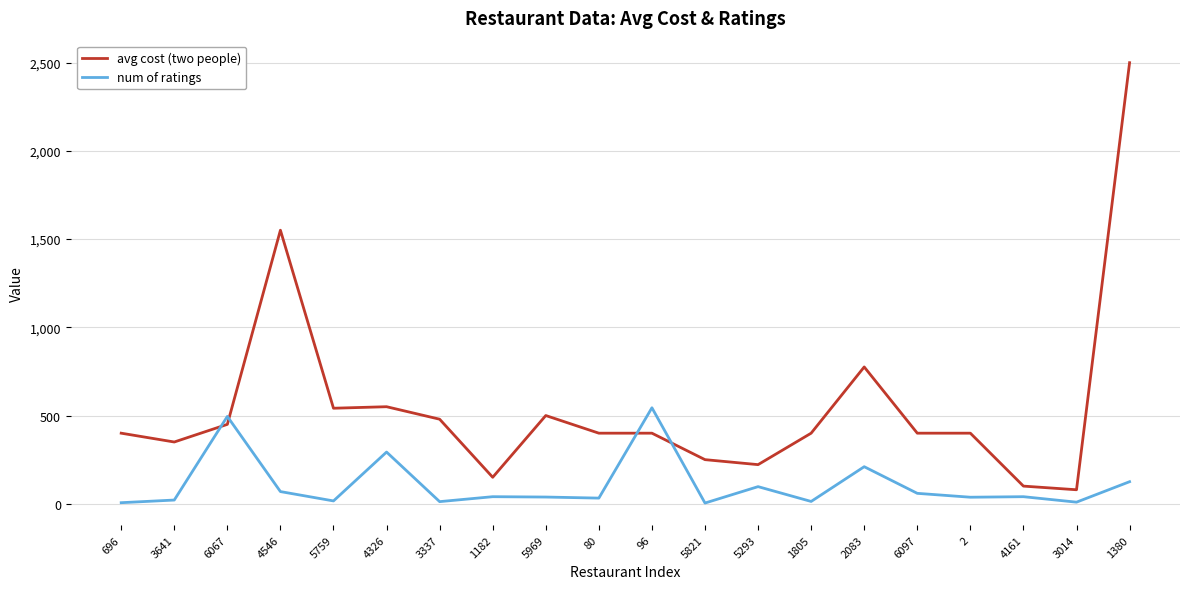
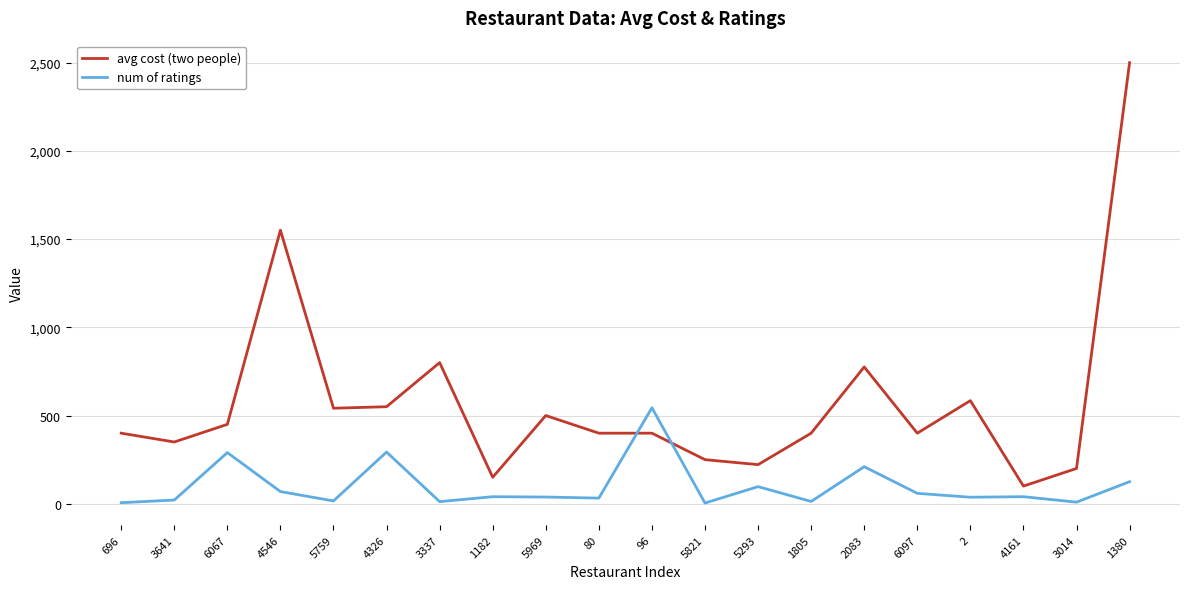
  {
    "avg cost (two people)": {
      "696": "400",
      "3641": "350",
      "6067": "450",
      "4546": "1,550",
      "5759": "540",
      "4326": "550",
-     "3337": "480",
+     "3337": "800",
      "1182": "150",
      "5969": "500",
      "80": "400",
      "96": "400",
      "5821": "250",
      "5293": "220",
      "1805": "400",
      "2083": "780",
      "6097": "400",
-     "2": "400",
+     "2": "580",
      "4161": "100",
-     "3014": "80",
+     "3014": "200",
      "1380": "2,500"
    },
    "num of ratings": {
      "696": "10",
      "3641": "20",
-     "6067": "500",
+     "6067": "290",
      "4546": "70",
      "5759": "20",
      "4326": "290",
      "3337": "10",
      "1182": "40",
      "5969": "40",
      "80": "30",
      "96": "540",
      "5821": "0",
      "5293": "100",
      "1805": "10",
      "2083": "210",
      "6097": "60",
      "2": "40",
      "4161": "40",
      "3014": "10",
      "1380": "130"
    }
  }
